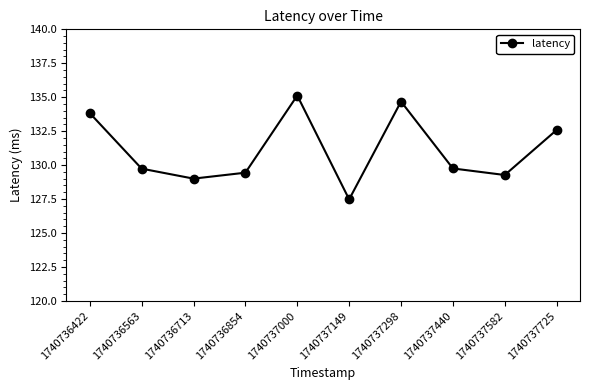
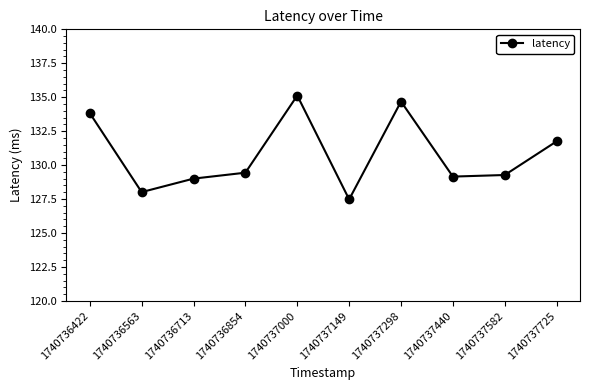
  {
    "1740736422": 133.8,
-   "1740736563": 129.7,
+   "1740736563": 128.0,
    "1740736713": 129.0,
    "1740736854": 129.4,
    "1740737000": 135.1,
    "1740737149": 127.5,
    "1740737298": 134.7,
-   "1740737440": 129.8,
+   "1740737440": 129.2,
    "1740737582": 129.3,
-   "1740737725": 132.6
+   "1740737725": 131.8
  }
